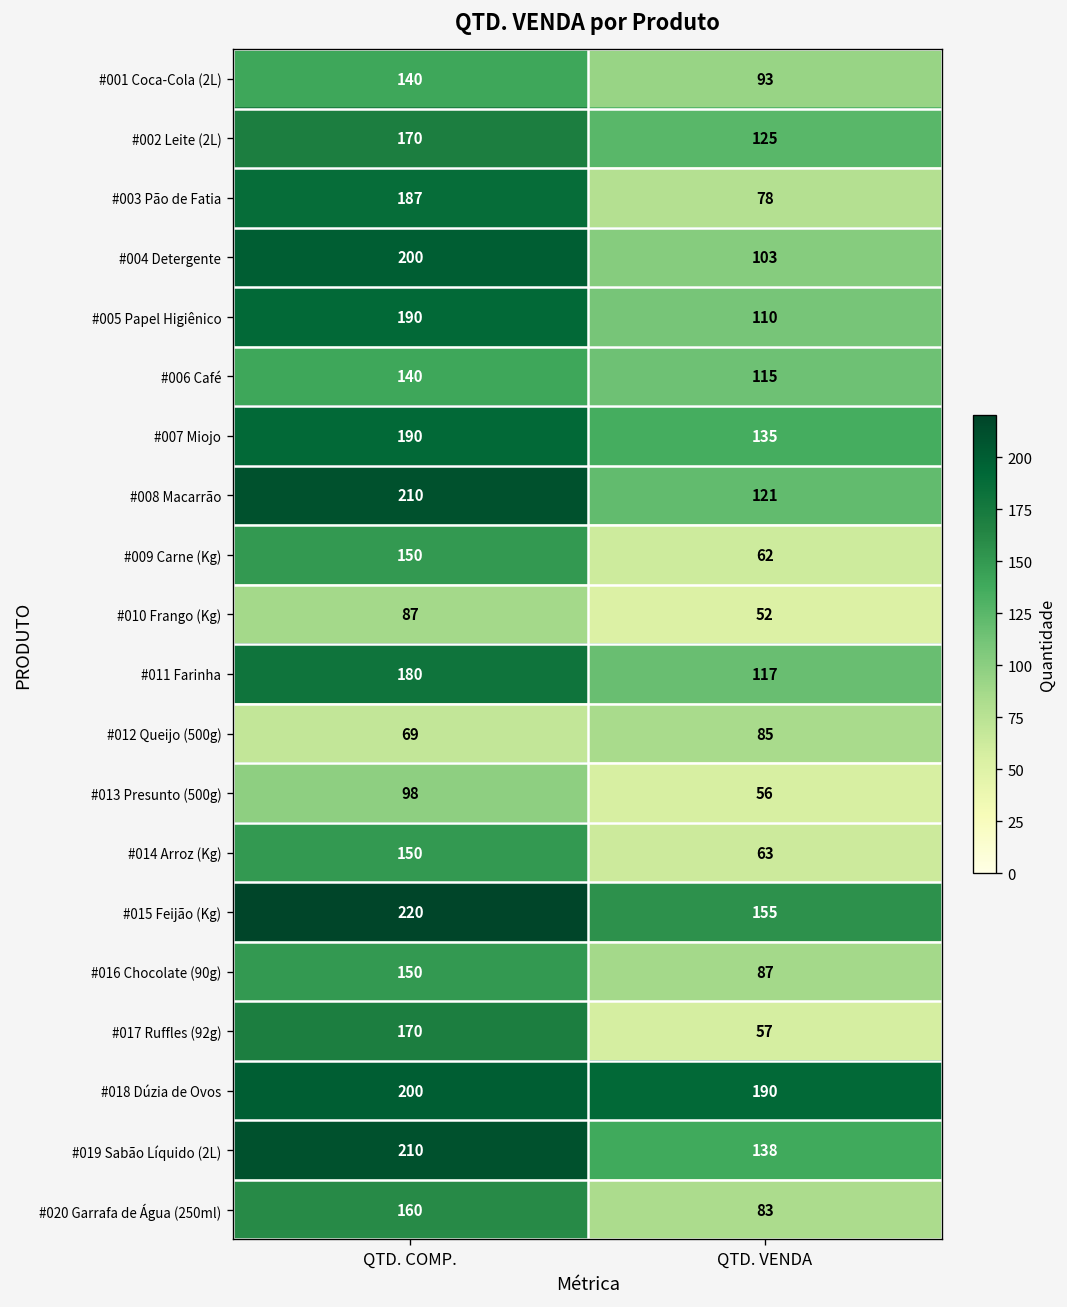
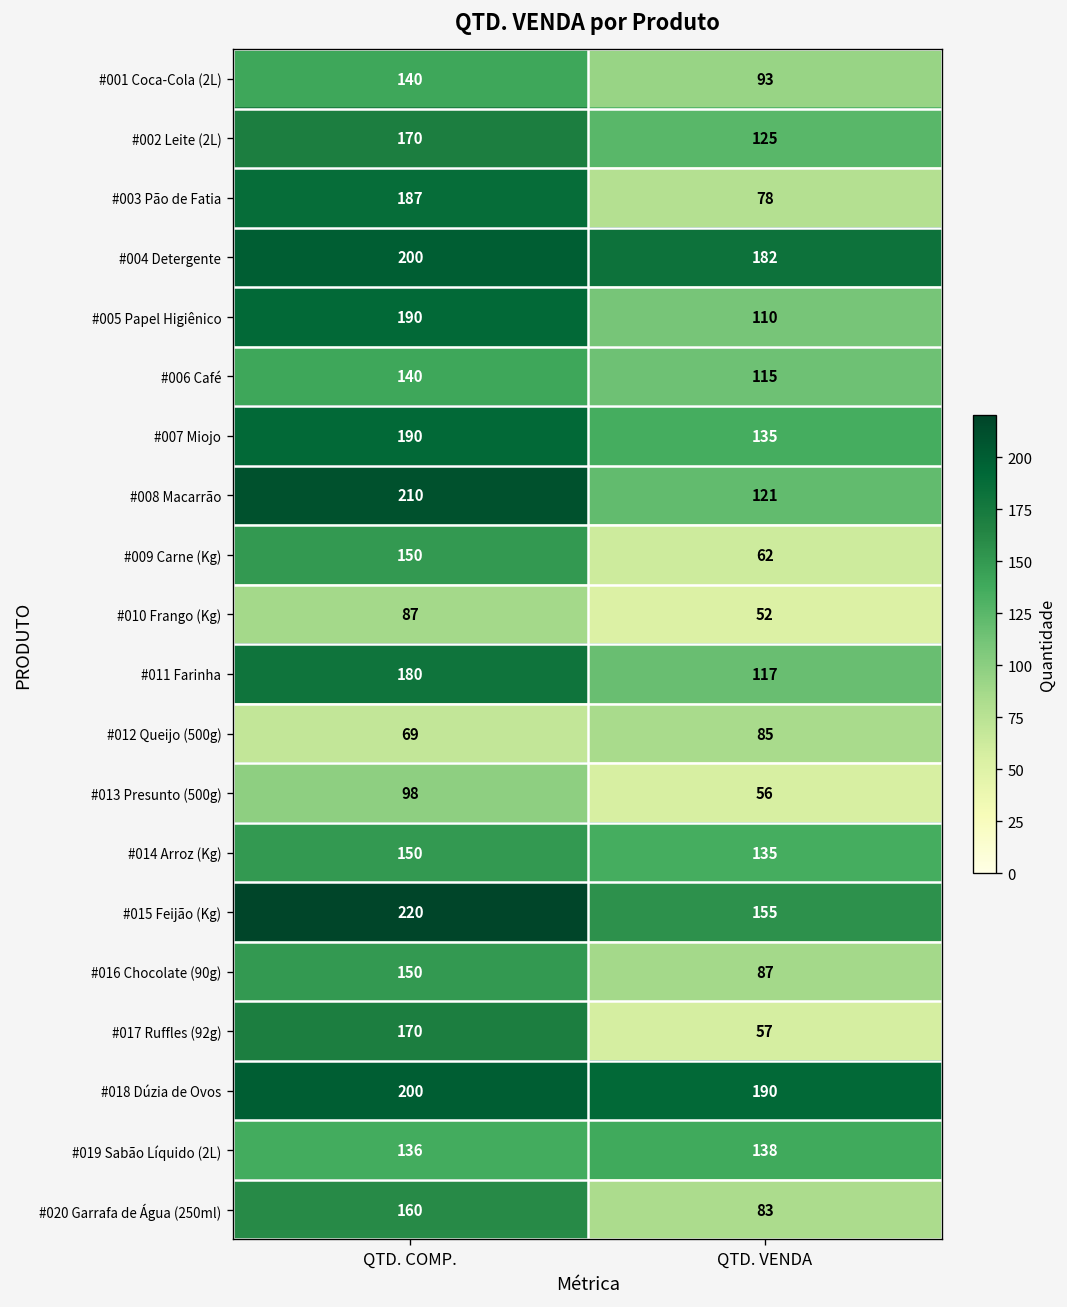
  {
    "#001 Coca-Cola (2L)": {
      "QTD. COMP.": 140,
      "QTD. VENDA": 93
    },
    "#002 Leite (2L)": {
      "QTD. COMP.": 170,
      "QTD. VENDA": 125
    },
    "#003 Pão de Fatia": {
      "QTD. COMP.": 187,
      "QTD. VENDA": 78
    },
    "#004 Detergente": {
      "QTD. COMP.": 200,
-     "QTD. VENDA": 103
+     "QTD. VENDA": 182
    },
    "#005 Papel Higiênico": {
      "QTD. COMP.": 190,
      "QTD. VENDA": 110
    },
    "#006 Café": {
      "QTD. COMP.": 140,
      "QTD. VENDA": 115
    },
    "#007 Miojo": {
      "QTD. COMP.": 190,
      "QTD. VENDA": 135
    },
    "#008 Macarrão": {
      "QTD. COMP.": 210,
      "QTD. VENDA": 121
    },
    "#009 Carne (Kg)": {
      "QTD. COMP.": 150,
      "QTD. VENDA": 62
    },
    "#010 Frango (Kg)": {
      "QTD. COMP.": 87,
      "QTD. VENDA": 52
    },
    "#011 Farinha": {
      "QTD. COMP.": 180,
      "QTD. VENDA": 117
    },
    "#012 Queijo (500g)": {
      "QTD. COMP.": 69,
      "QTD. VENDA": 85
    },
    "#013 Presunto (500g)": {
      "QTD. COMP.": 98,
      "QTD. VENDA": 56
    },
    "#014 Arroz (Kg)": {
      "QTD. COMP.": 150,
-     "QTD. VENDA": 63
+     "QTD. VENDA": 135
    },
    "#015 Feijão (Kg)": {
      "QTD. COMP.": 220,
      "QTD. VENDA": 155
    },
    "#016 Chocolate (90g)": {
      "QTD. COMP.": 150,
      "QTD. VENDA": 87
    },
    "#017 Ruffles (92g)": {
      "QTD. COMP.": 170,
      "QTD. VENDA": 57
    },
    "#018 Dúzia de Ovos": {
      "QTD. COMP.": 200,
      "QTD. VENDA": 190
    },
    "#019 Sabão Líquido (2L)": {
-     "QTD. COMP.": 210,
+     "QTD. COMP.": 136,
      "QTD. VENDA": 138
    },
    "#020 Garrafa de Água (250ml)": {
      "QTD. COMP.": 160,
      "QTD. VENDA": 83
    }
  }
